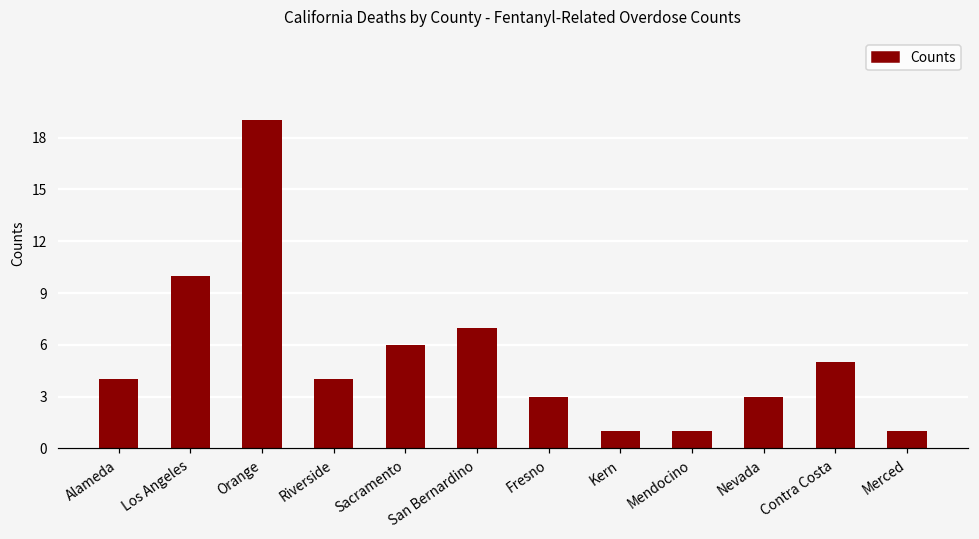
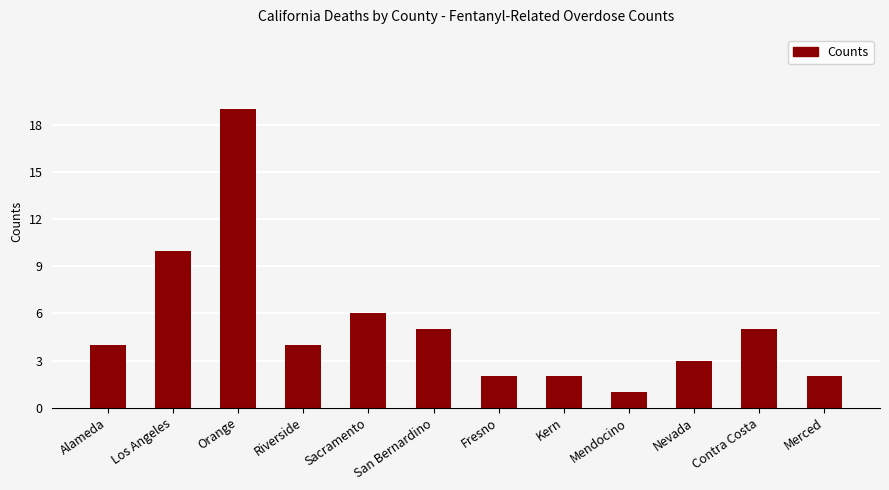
  {
    "Alameda": 4,
    "Los Angeles": 10,
    "Orange": 19,
    "Riverside": 4,
    "Sacramento": 6,
-   "San Bernardino": 7,
-   "Fresno": 3,
-   "Kern": 1,
+   "San Bernardino": 5,
+   "Fresno": 2,
+   "Kern": 2,
    "Mendocino": 1,
    "Nevada": 3,
    "Contra Costa": 5,
-   "Merced": 1
+   "Merced": 2
  }
